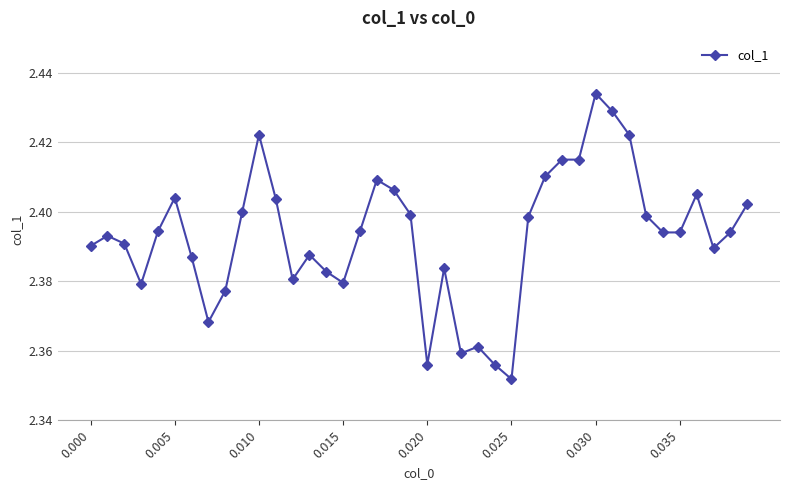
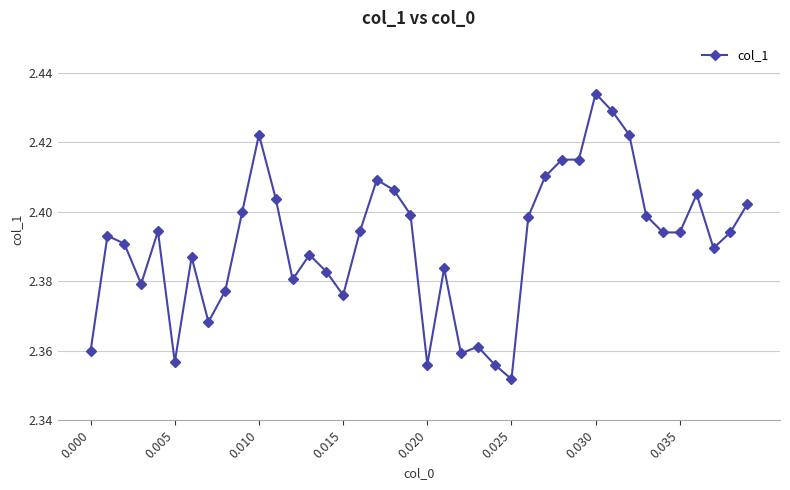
  {
-   "0.000": 2.390,
-   "0.005": 2.404,
+   "0.000": 2.360,
+   "0.005": 2.357,
    "0.010": 2.422,
-   "0.015": 2.380,
+   "0.015": 2.376,
    "0.020": 2.356,
    "0.025": 2.352,
    "0.030": 2.434,
    "0.035": 2.394
  }
